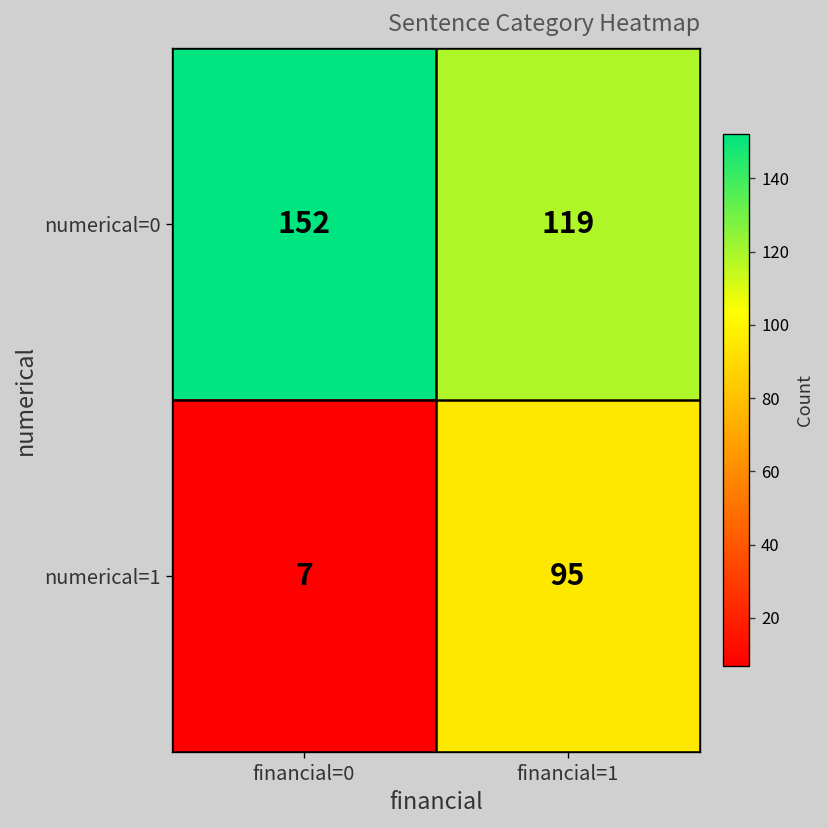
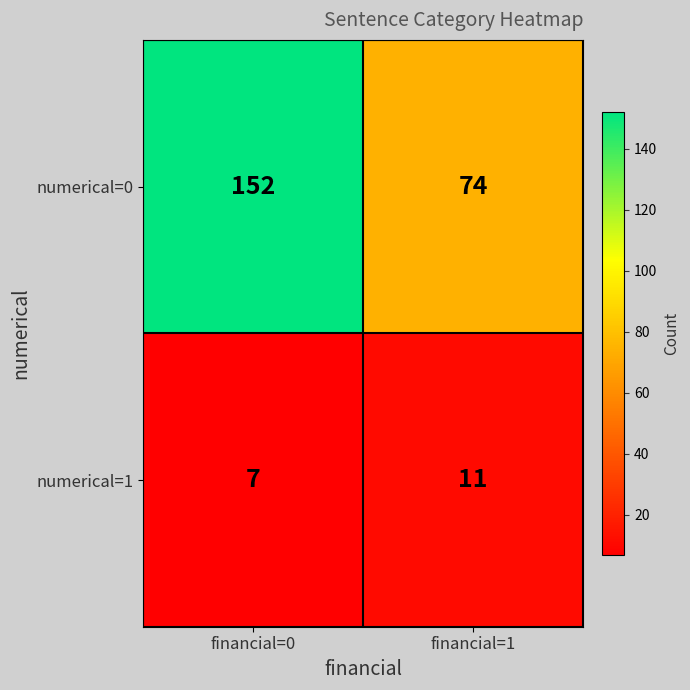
  {
    "numerical=0": {
      "financial=0": 152,
-     "financial=1": 119
+     "financial=1": 74
    },
    "numerical=1": {
      "financial=0": 7,
-     "financial=1": 95
+     "financial=1": 11
    }
  }
